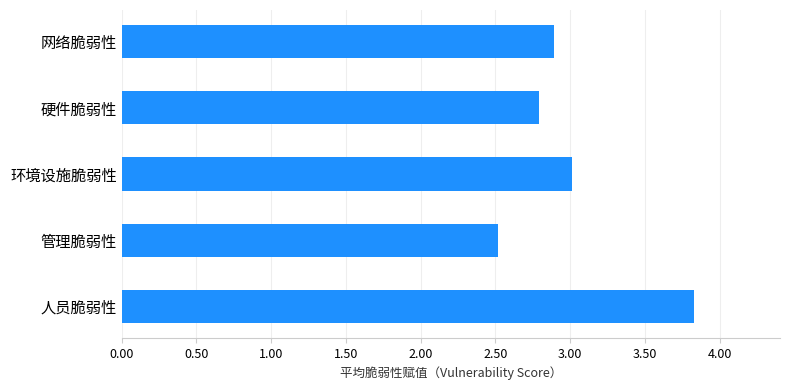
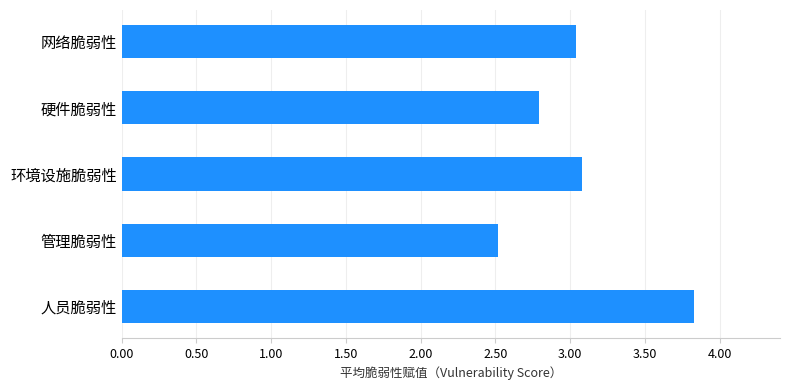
  {
-   "网络脆弱性": 2.89,
+   "网络脆弱性": 3.04,
    "硬件脆弱性": 2.79,
-   "环境设施脆弱性": 3.01,
+   "环境设施脆弱性": 3.08,
    "管理脆弱性": 2.52,
    "人员脆弱性": 3.83
  }
